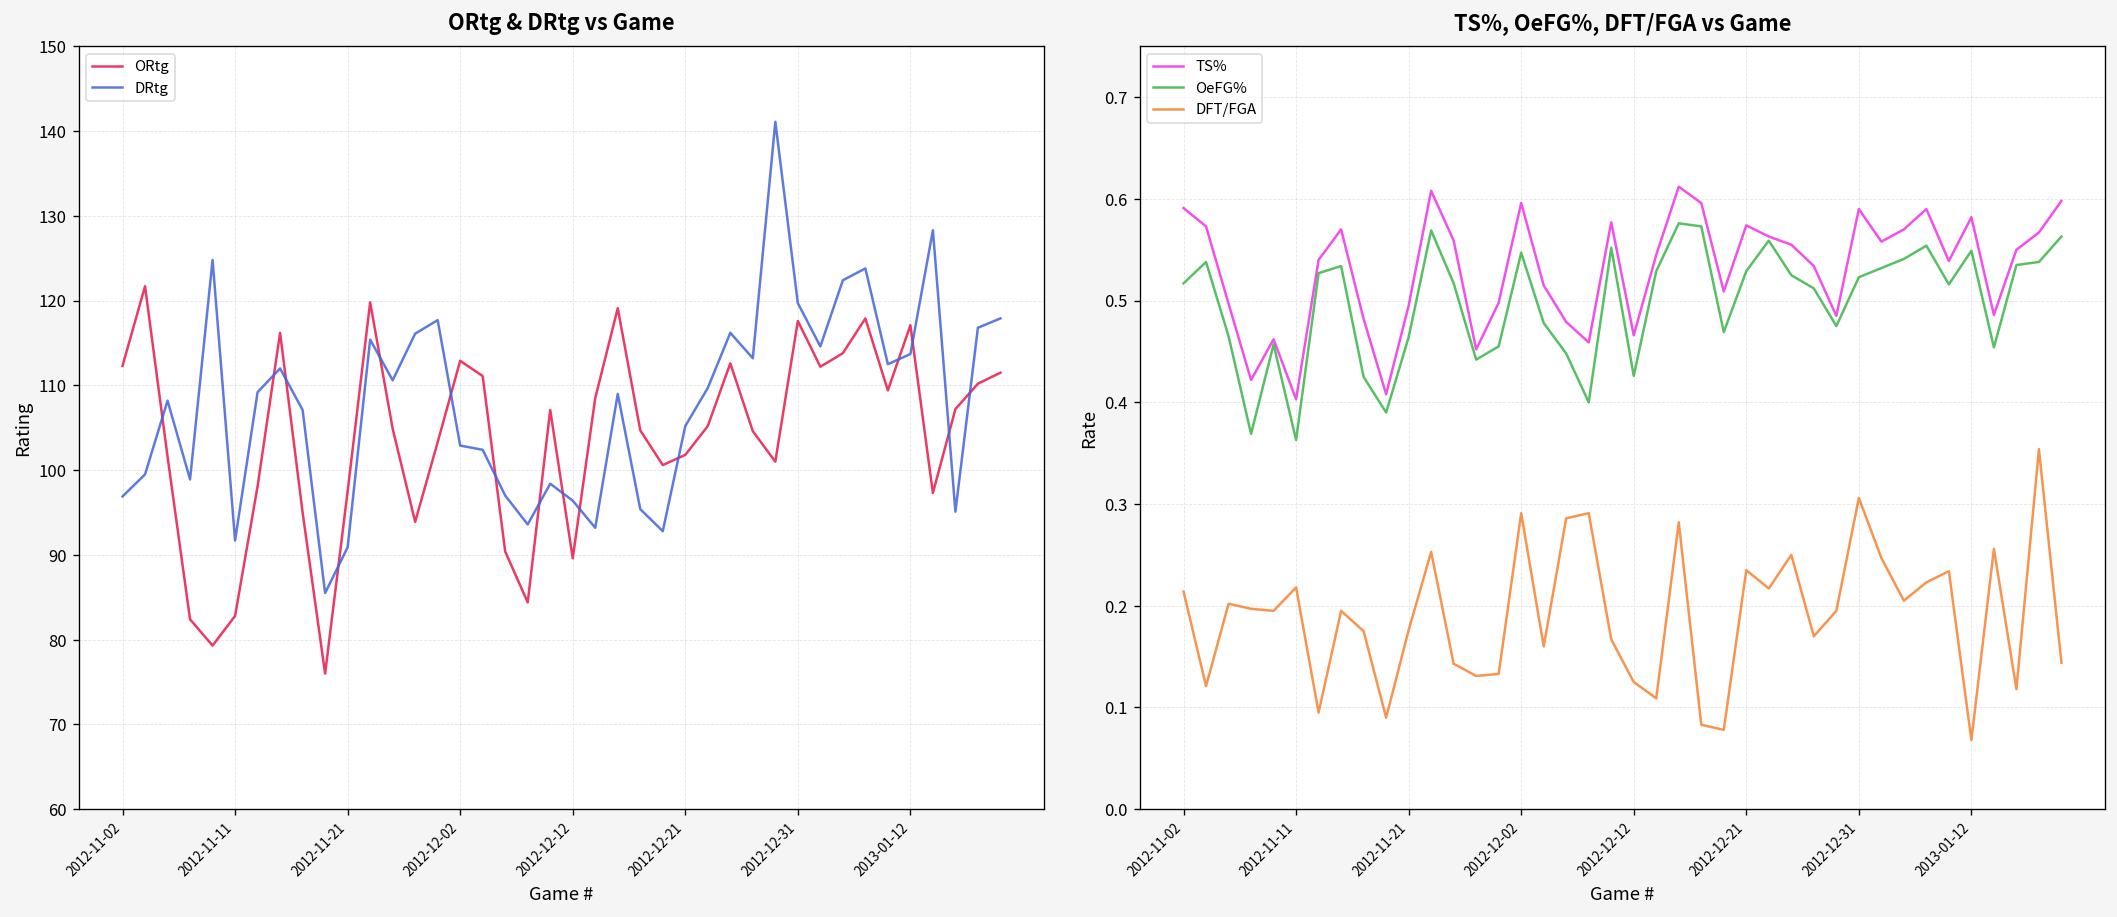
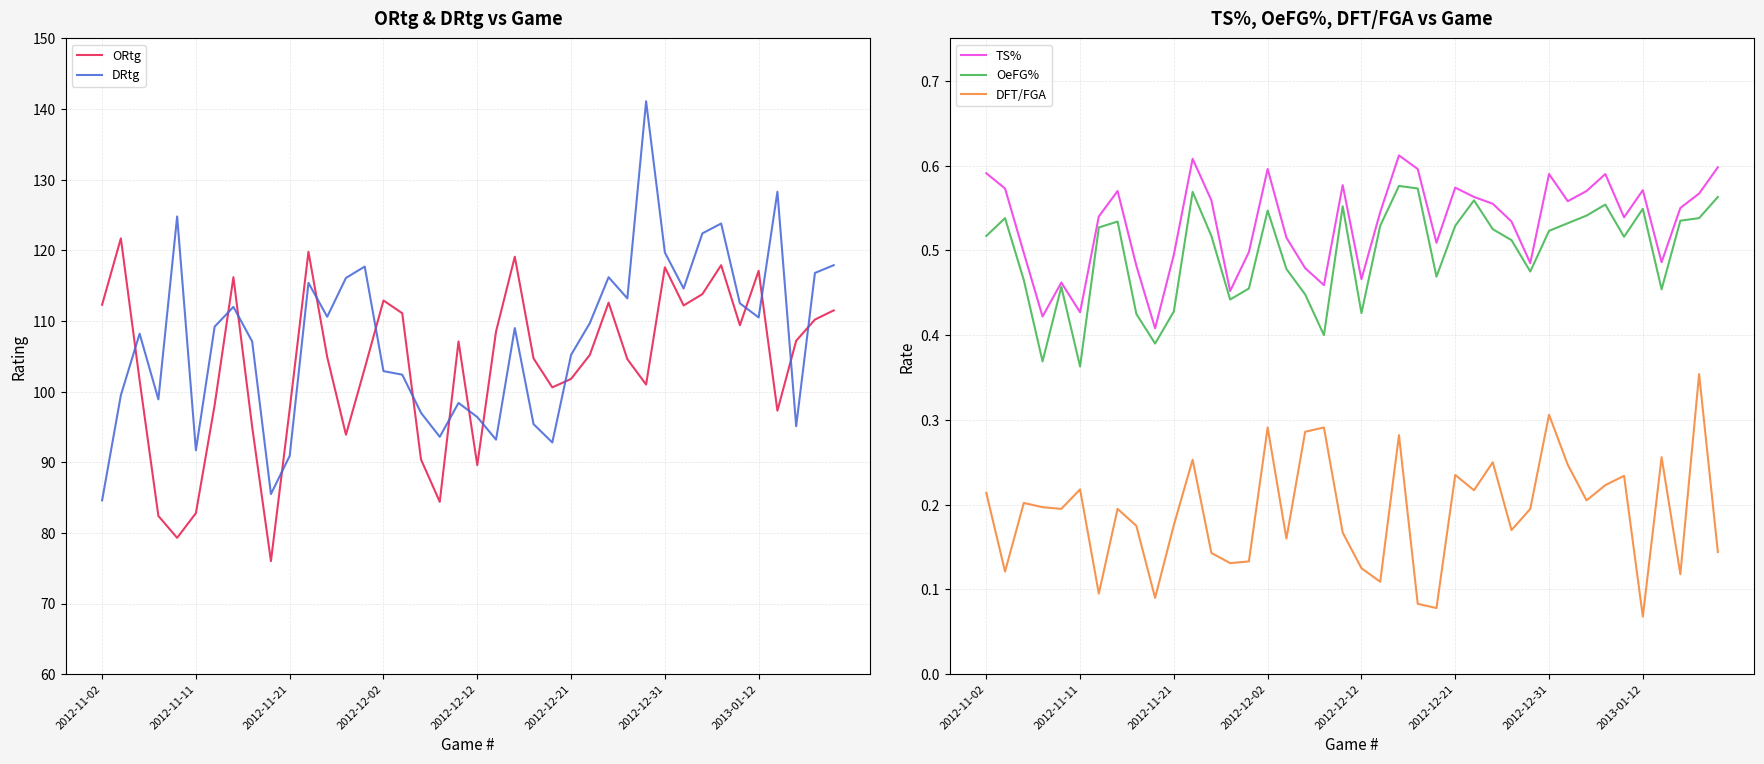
  {
    "ORtg & DRtg vs Game": {
      "ORtg": {
        "2012-11-02": 112,
        "2012-11-11": 83,
        "2012-11-21": 98,
        "2012-12-02": 113,
        "2012-12-12": 90,
        "2012-12-21": 102,
        "2012-12-31": 118,
        "2013-01-12": 117
      },
      "DRtg": {
-       "2012-11-02": 97,
+       "2012-11-02": 85,
        "2012-11-11": 92,
        "2012-11-21": 91,
        "2012-12-02": 103,
        "2012-12-12": 96,
        "2012-12-21": 105,
        "2012-12-31": 120,
-       "2013-01-12": 114
+       "2013-01-12": 111
      }
    },
    "TS%, OeFG%, DFT/FGA vs Game": {
      "TS%": {
        "2012-11-02": 0.59,
-       "2012-11-11": 0.40,
+       "2012-11-11": 0.43,
        "2012-11-21": 0.50,
        "2012-12-02": 0.60,
        "2012-12-12": 0.47,
        "2012-12-21": 0.57,
        "2012-12-31": 0.59,
-       "2013-01-12": 0.58
+       "2013-01-12": 0.57
      },
      "OeFG%": {
        "2012-11-02": 0.52,
        "2012-11-11": 0.36,
-       "2012-11-21": 0.46,
+       "2012-11-21": 0.43,
        "2012-12-02": 0.55,
        "2012-12-12": 0.43,
        "2012-12-21": 0.53,
        "2012-12-31": 0.52,
        "2013-01-12": 0.55
      },
      "DFT/FGA": {
        "2012-11-02": 0.21,
        "2012-11-11": 0.22,
        "2012-11-21": 0.18,
        "2012-12-02": 0.29,
        "2012-12-12": 0.13,
        "2012-12-21": 0.24,
        "2012-12-31": 0.31,
        "2013-01-12": 0.07
      }
    }
  }
